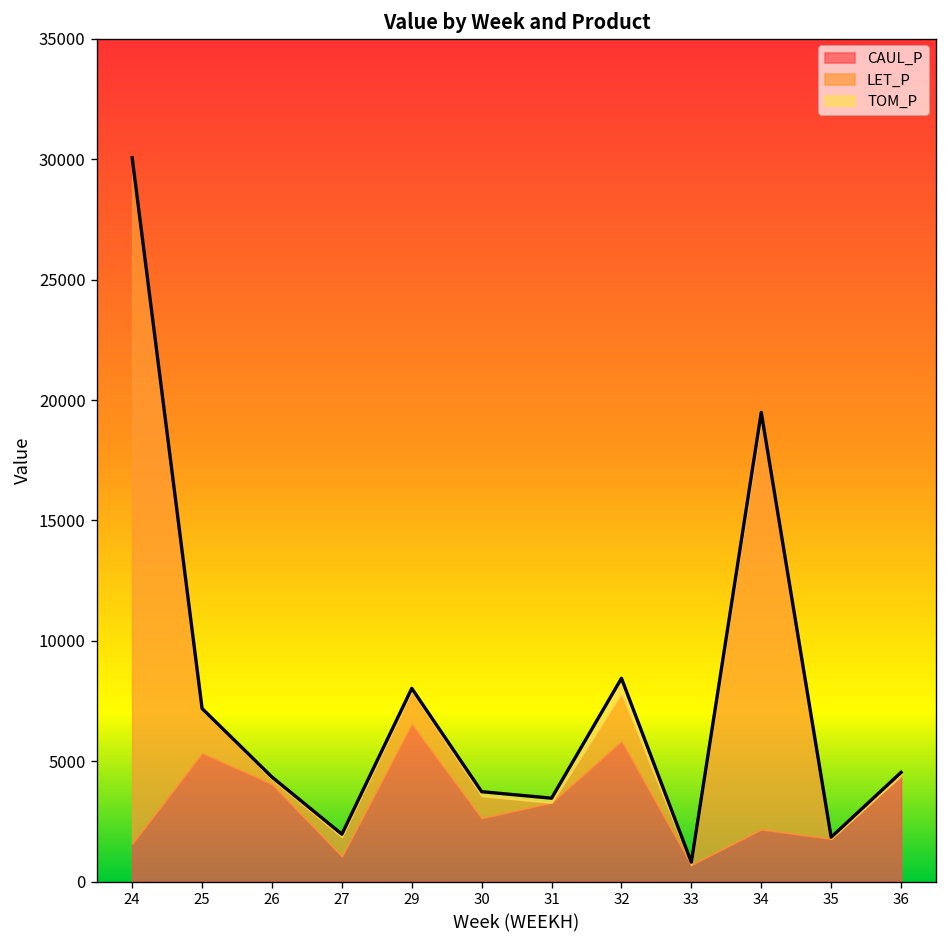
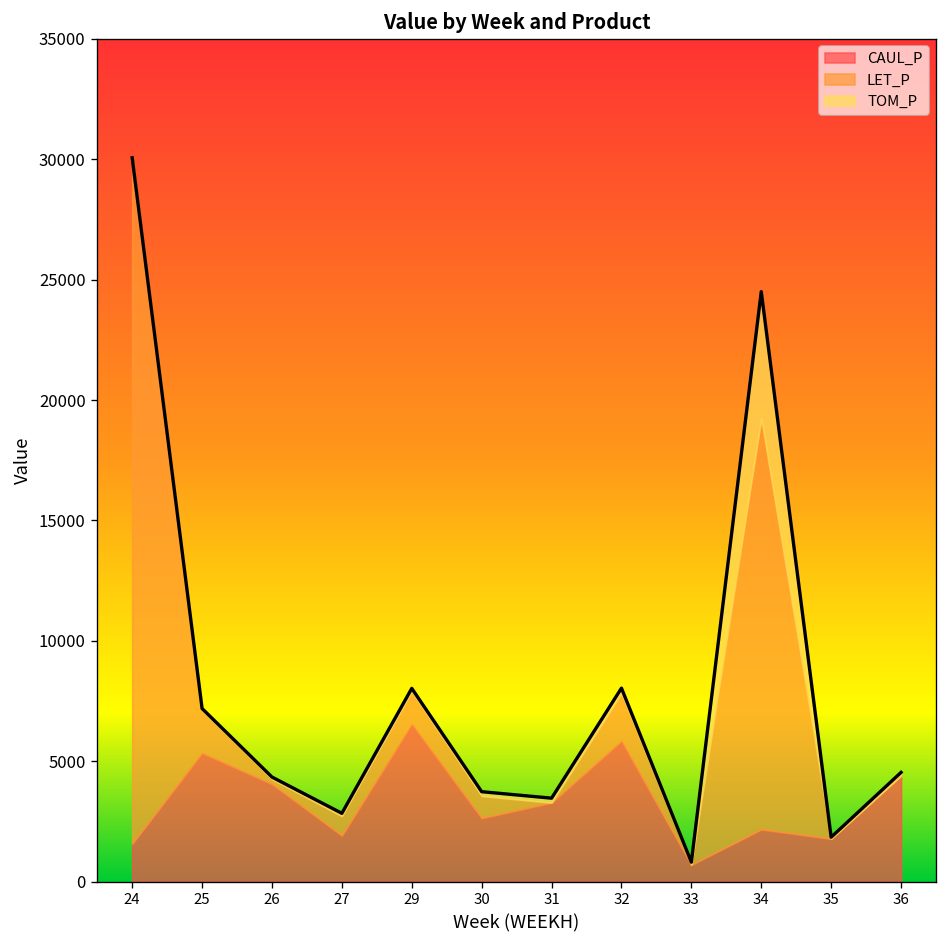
  {
    "CAUL_P": {
      "24": 1600,
      "25": 5300,
      "26": 4100,
-     "27": 1000,
+     "27": 1900,
      "29": 6500,
      "30": 2600,
      "32": 5800,
      "34": 2200
    },
    "LET_P": {
      "30": 900,
      "32": 2000,
      "34": 17100
    },
    "TOM_P": {
      "30": 200,
      "31": 200,
-     "32": 600,
-     "34": 200,
+     "32": 200,
+     "34": 5300,
      "36": 100
    }
  }
